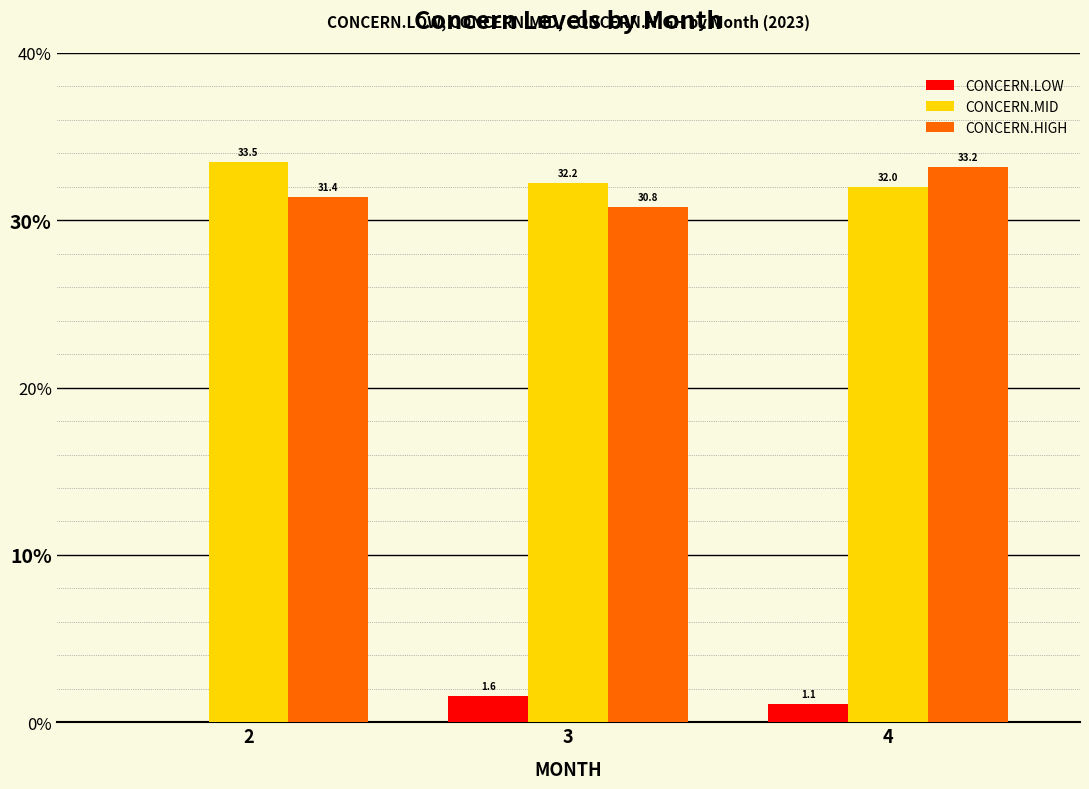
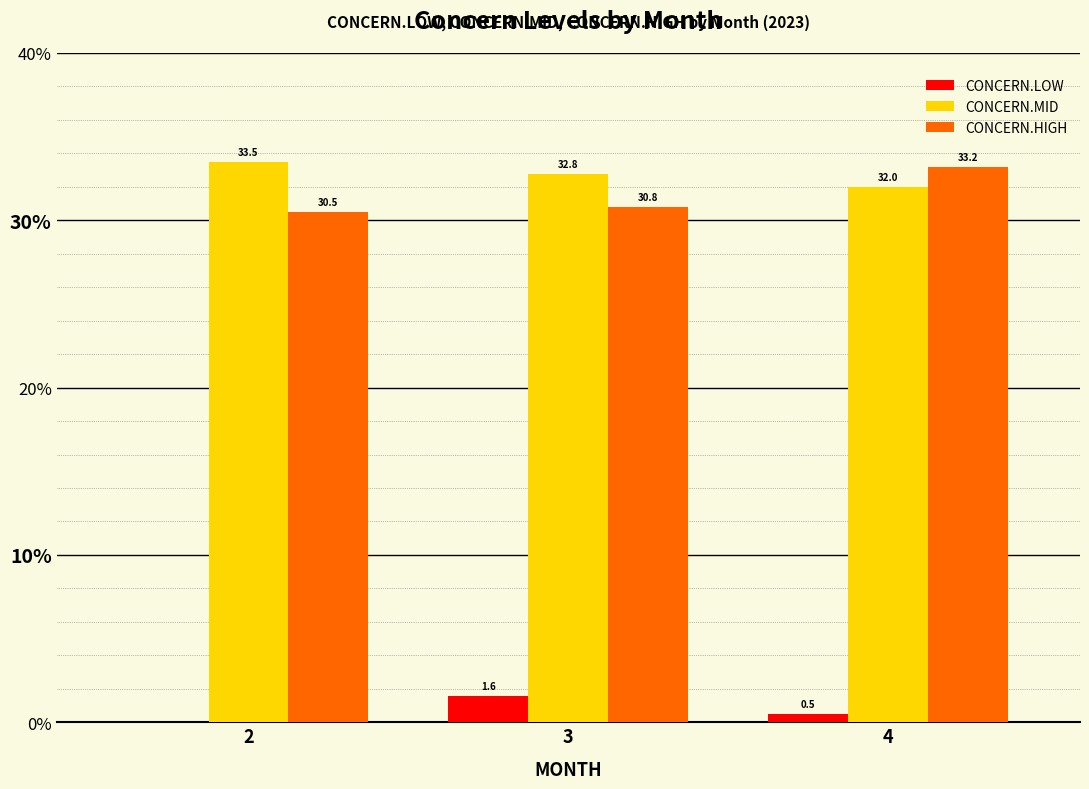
  {
    "CONCERN.LOW": {
      "3": 1.6,
-     "4": 1.1
+     "4": 0.5
    },
    "CONCERN.MID": {
      "2": 33.5,
-     "3": 32.2,
+     "3": 32.8,
      "4": 32.0
    },
    "CONCERN.HIGH": {
-     "2": 31.4,
+     "2": 30.5,
      "3": 30.8,
      "4": 33.2
    }
  }
